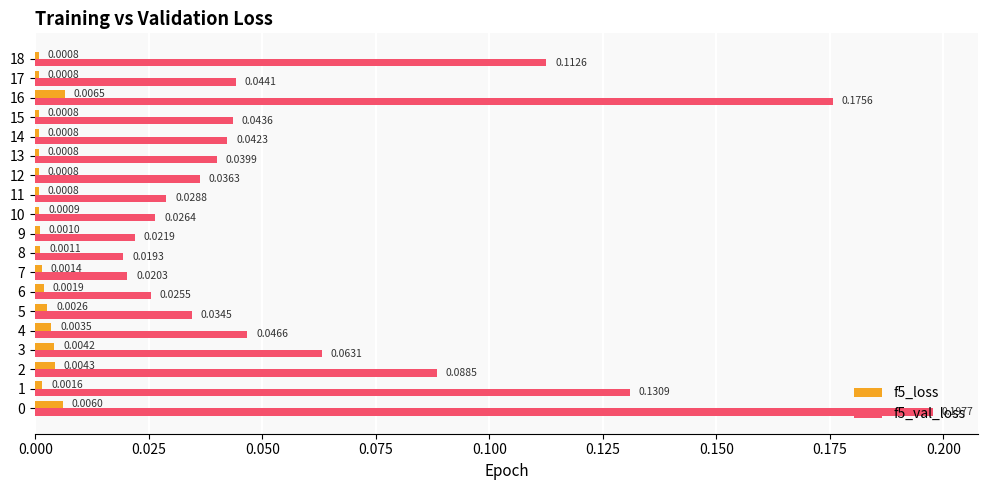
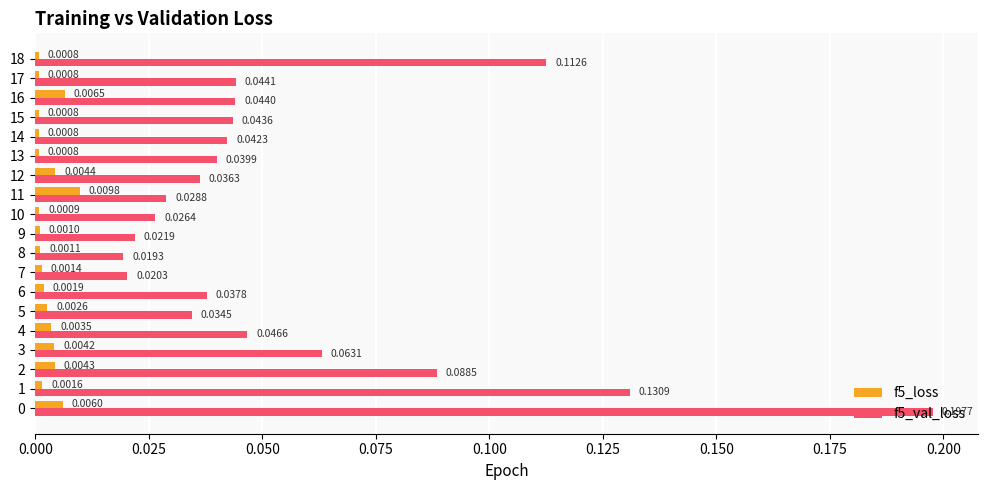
  {
    "f5_loss": {
      "18": 0.0008,
      "17": 0.0008,
      "16": 0.0065,
      "15": 0.0008,
      "14": 0.0008,
      "13": 0.0008,
-     "12": 0.0008,
-     "11": 0.0008,
+     "12": 0.0044,
+     "11": 0.0098,
      "10": 0.0009,
      "9": 0.0010,
      "8": 0.0011,
      "7": 0.0014,
      "6": 0.0019,
      "5": 0.0026,
      "4": 0.0035,
      "3": 0.0042,
      "2": 0.0043,
      "1": 0.0016,
      "0": 0.0060
    },
    "f5_val_loss": {
      "18": 0.1126,
      "17": 0.0441,
-     "16": 0.1756,
+     "16": 0.0440,
      "15": 0.0436,
      "14": 0.0423,
      "13": 0.0399,
      "12": 0.0363,
      "11": 0.0288,
      "10": 0.0264,
      "9": 0.0219,
      "8": 0.0193,
      "7": 0.0203,
-     "6": 0.0255,
+     "6": 0.0378,
      "5": 0.0345,
      "4": 0.0466,
      "3": 0.0631,
      "2": 0.0885,
      "1": 0.1309,
      "0": 0.1977
    }
  }
